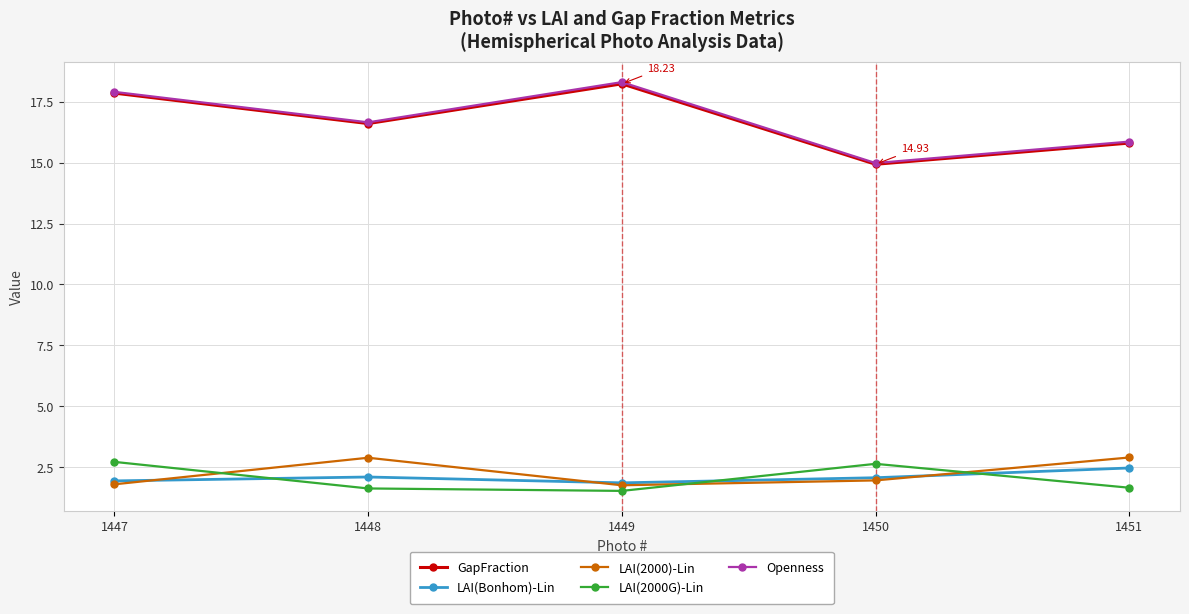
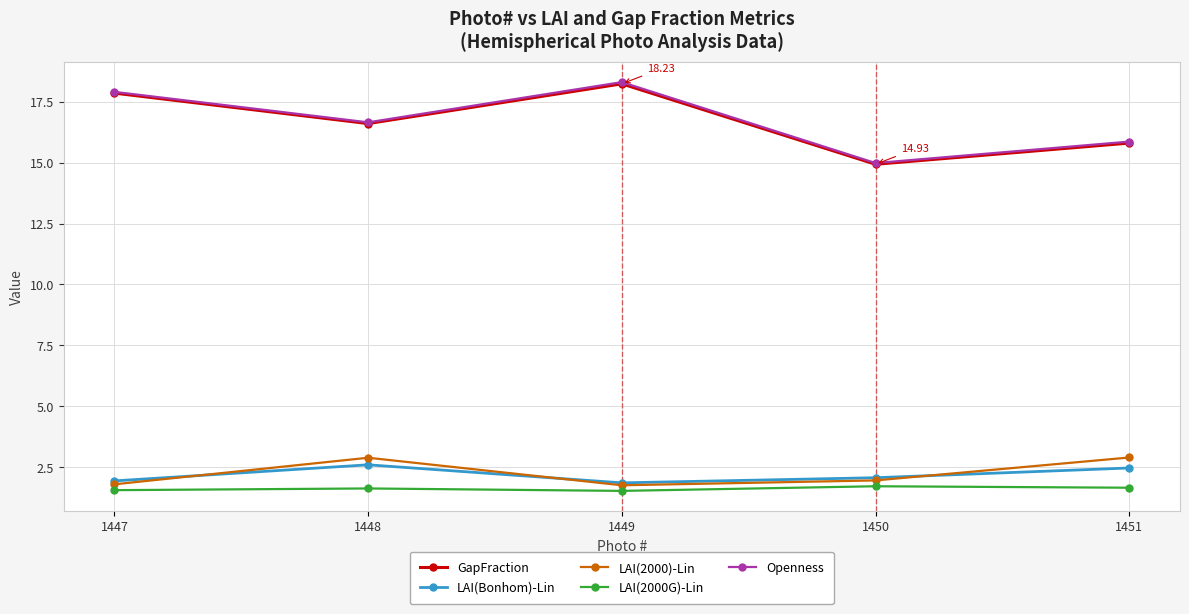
  {
    "LAI(Bonhom)-Lin": {
      "1447": 1.9,
-     "1448": 2.1,
+     "1448": 2.6,
      "1450": 2.1,
      "1451": 2.5
    },
    "LAI(2000)-Lin": {
      "1447": 1.8,
      "1448": 2.9,
      "1450": 2.0,
      "1451": 2.9
    },
    "LAI(2000G)-Lin": {
-     "1447": 2.7,
+     "1447": 1.6,
      "1448": 1.6,
      "1449": 1.5,
-     "1450": 2.6,
+     "1450": 1.7,
      "1451": 1.7
    }
  }
